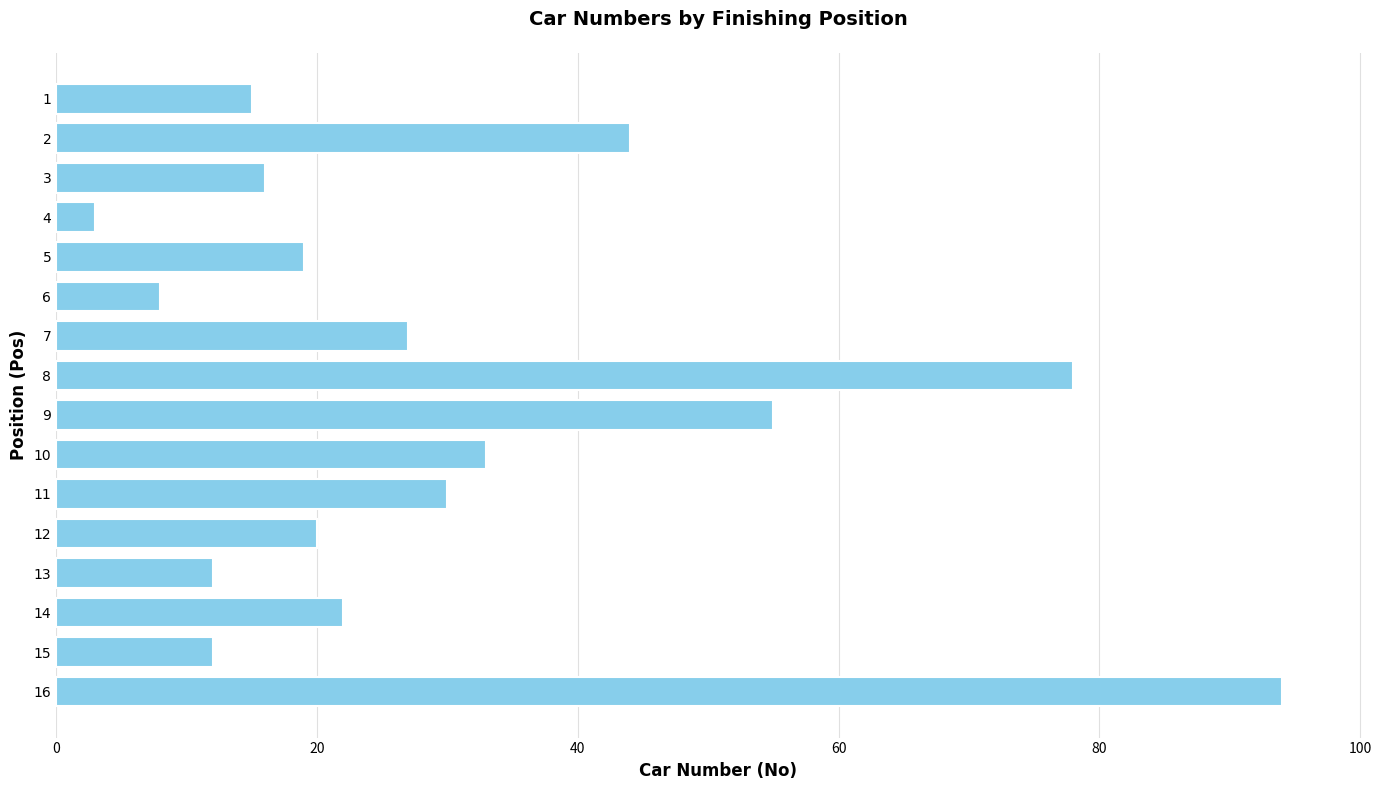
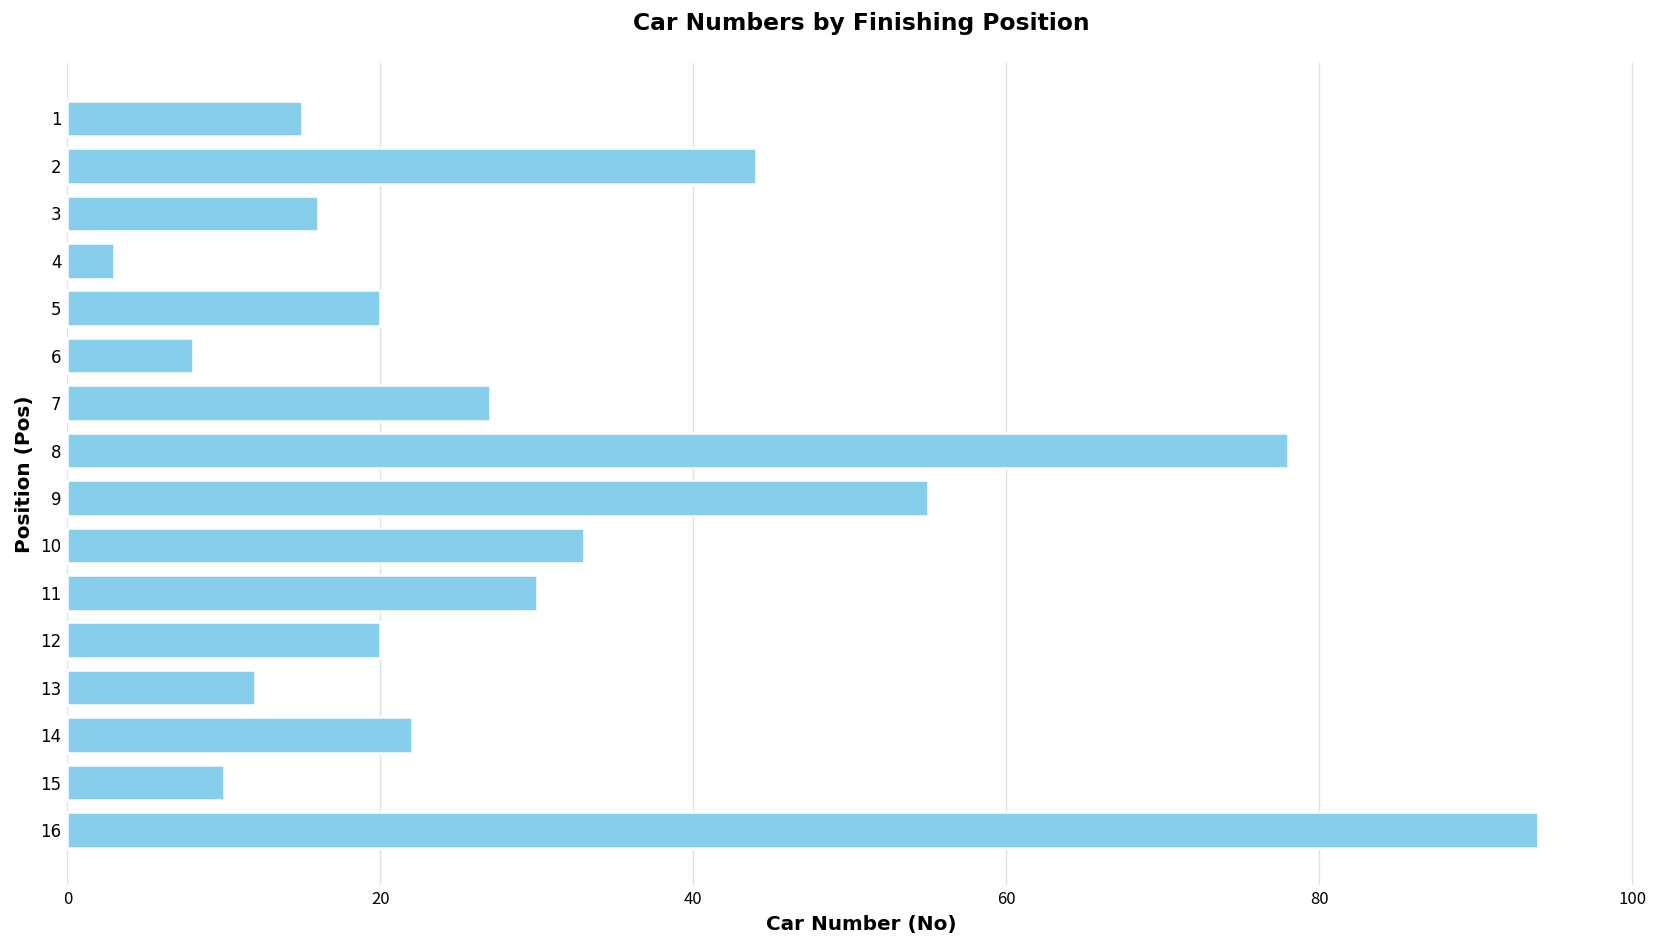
  {
    "1": 15,
    "2": 44,
    "3": 16,
    "4": 3,
-   "5": 19,
+   "5": 20,
    "6": 8,
    "7": 27,
    "8": 78,
    "9": 55,
    "10": 33,
    "11": 30,
    "12": 20,
    "13": 12,
    "14": 22,
-   "15": 12,
+   "15": 10,
    "16": 94
  }
